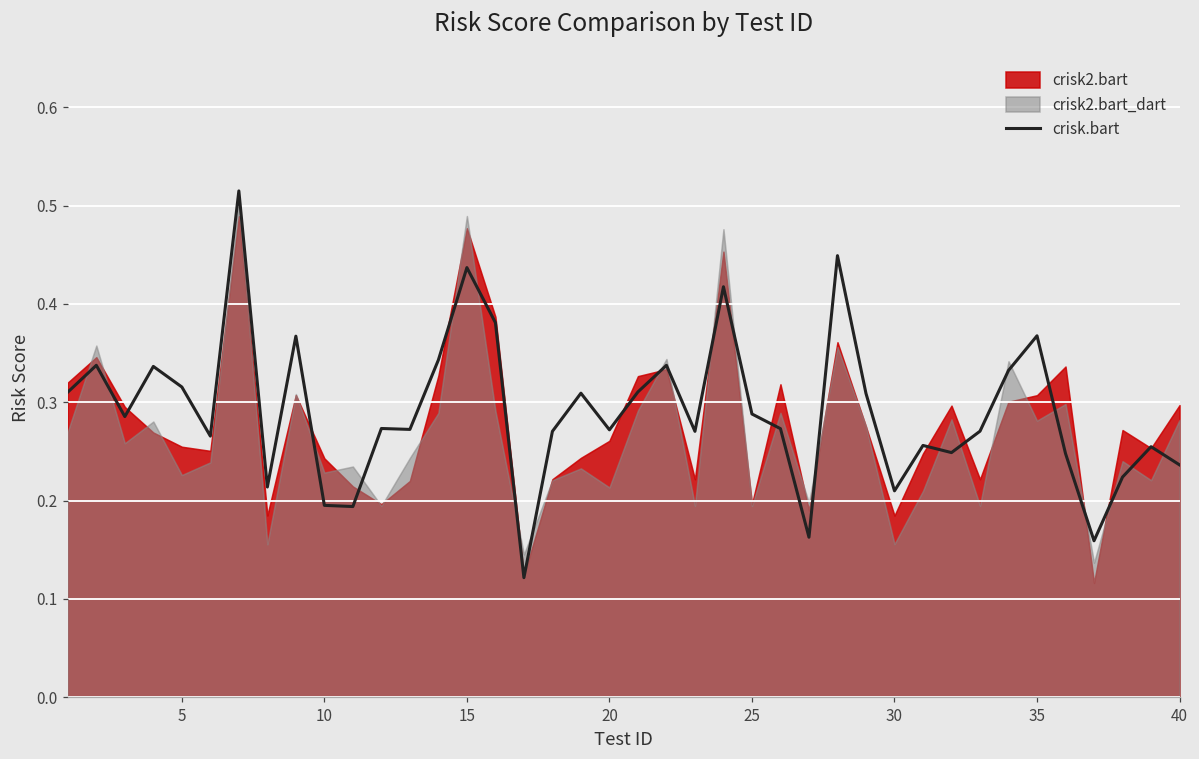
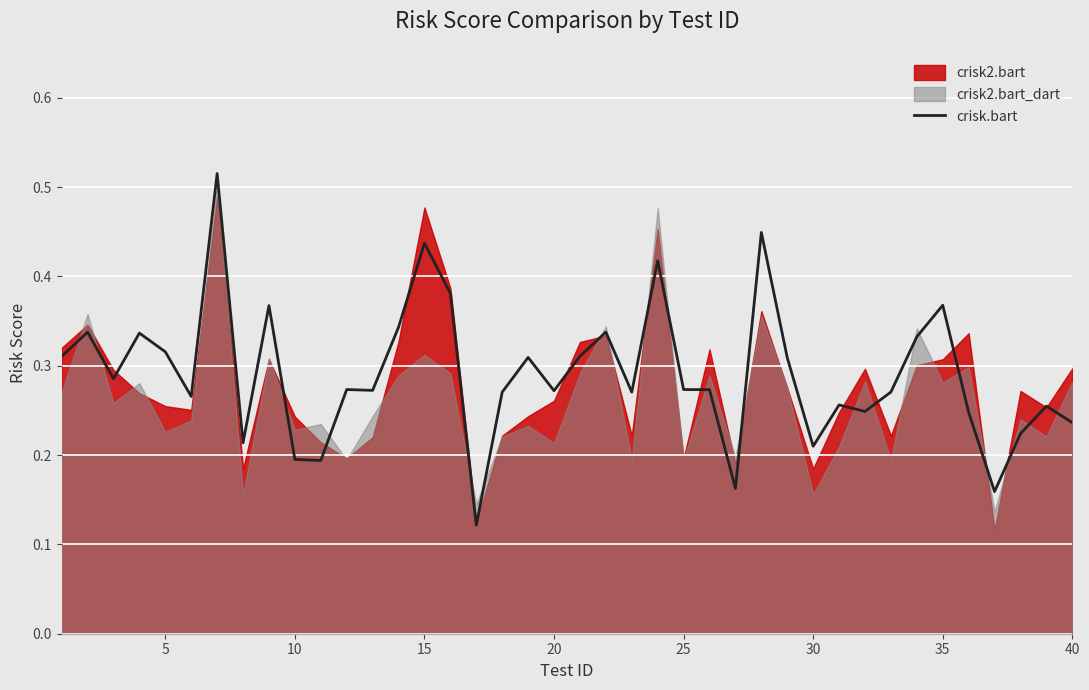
  {
    "crisk.bart": {
      "5": 0.32,
      "10": 0.20,
      "15": 0.44,
      "20": 0.27,
-     "25": 0.29,
+     "25": 0.27,
      "30": 0.21,
      "35": 0.37,
      "40": 0.24
    },
    "crisk2.bart": {
      "5": 0.25,
      "10": 0.24,
      "15": 0.48,
      "20": 0.26,
      "30": 0.18,
      "35": 0.31,
      "40": 0.30
    },
    "crisk2.bart_dart": {
      "5": 0.23,
      "10": 0.23,
-     "15": 0.49,
+     "15": 0.31,
      "20": 0.21,
      "30": 0.16,
      "35": 0.28,
      "40": 0.28
    }
  }
